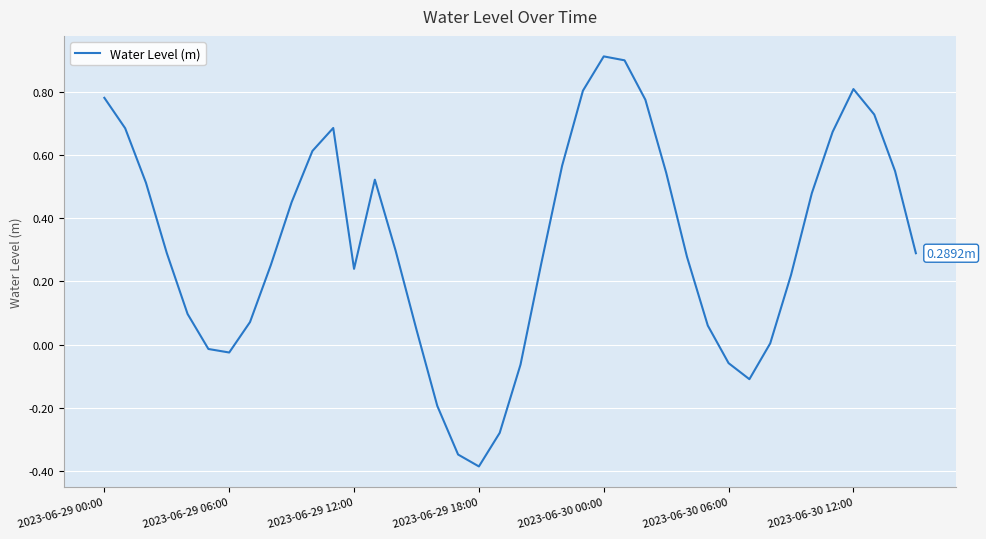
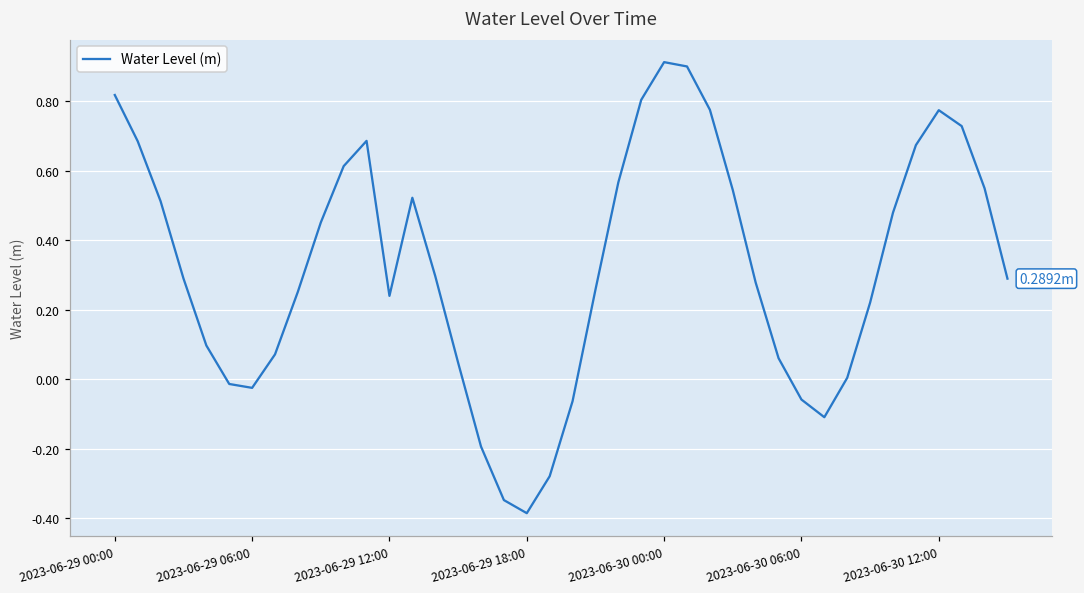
  {
-   "2023-06-29 00:00": 0.78,
+   "2023-06-29 00:00": 0.82,
    "2023-06-29 06:00": -0.03,
    "2023-06-29 12:00": 0.24,
    "2023-06-29 18:00": -0.39,
    "2023-06-30 00:00": 0.91,
    "2023-06-30 06:00": -0.06,
-   "2023-06-30 12:00": 0.81
+   "2023-06-30 12:00": 0.77
  }
